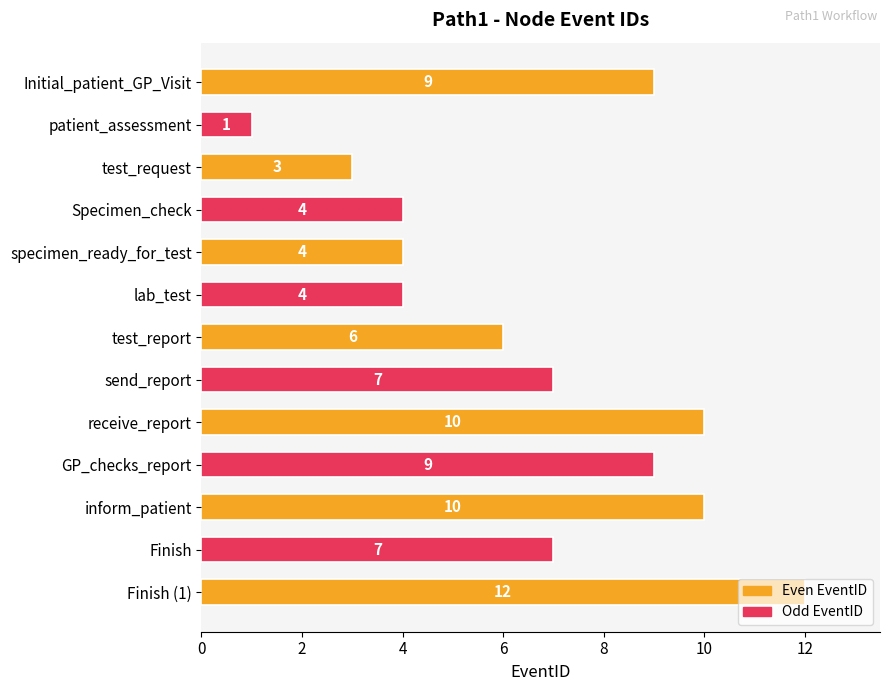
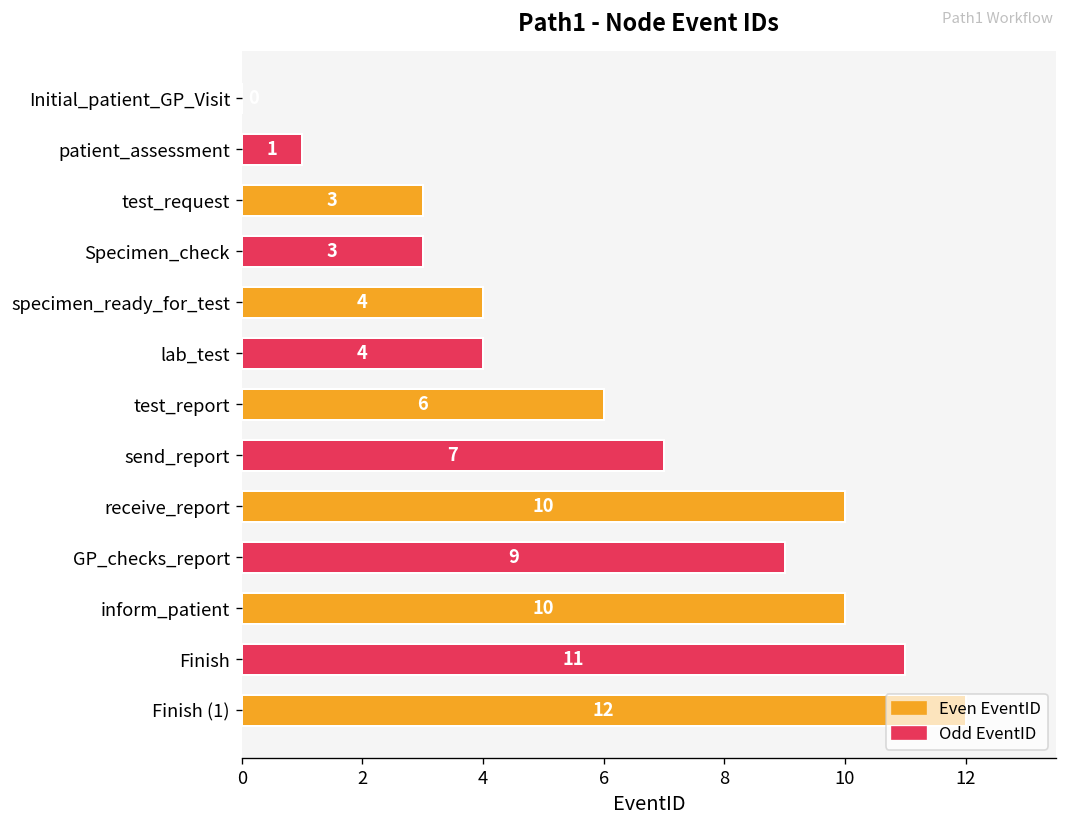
  {
-   "Initial_patient_GP_Visit": 9,
+   "Initial_patient_GP_Visit": 0,
    "patient_assessment": 1,
    "test_request": 3,
-   "Specimen_check": 4,
+   "Specimen_check": 3,
    "specimen_ready_for_test": 4,
    "lab_test": 4,
    "test_report": 6,
    "send_report": 7,
    "receive_report": 10,
    "GP_checks_report": 9,
    "inform_patient": 10,
-   "Finish": 7
+   "Finish": 11
  }
